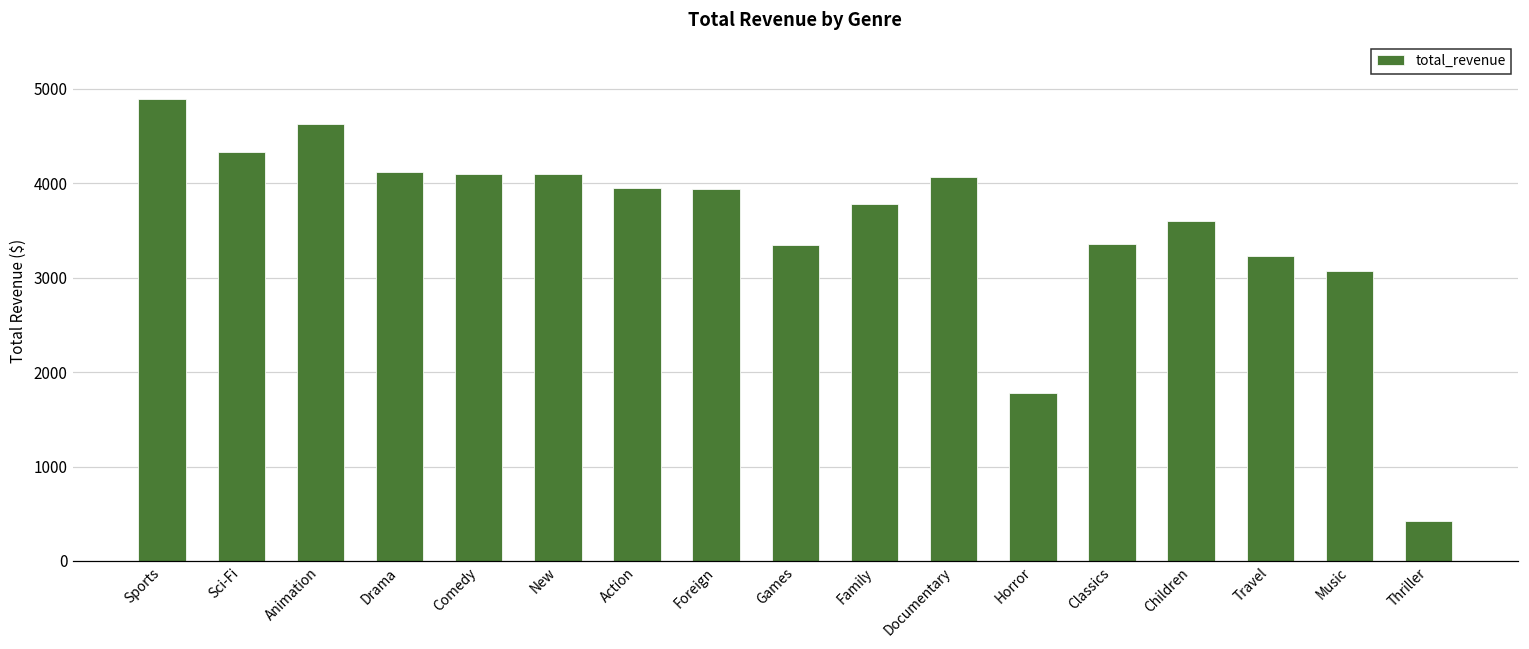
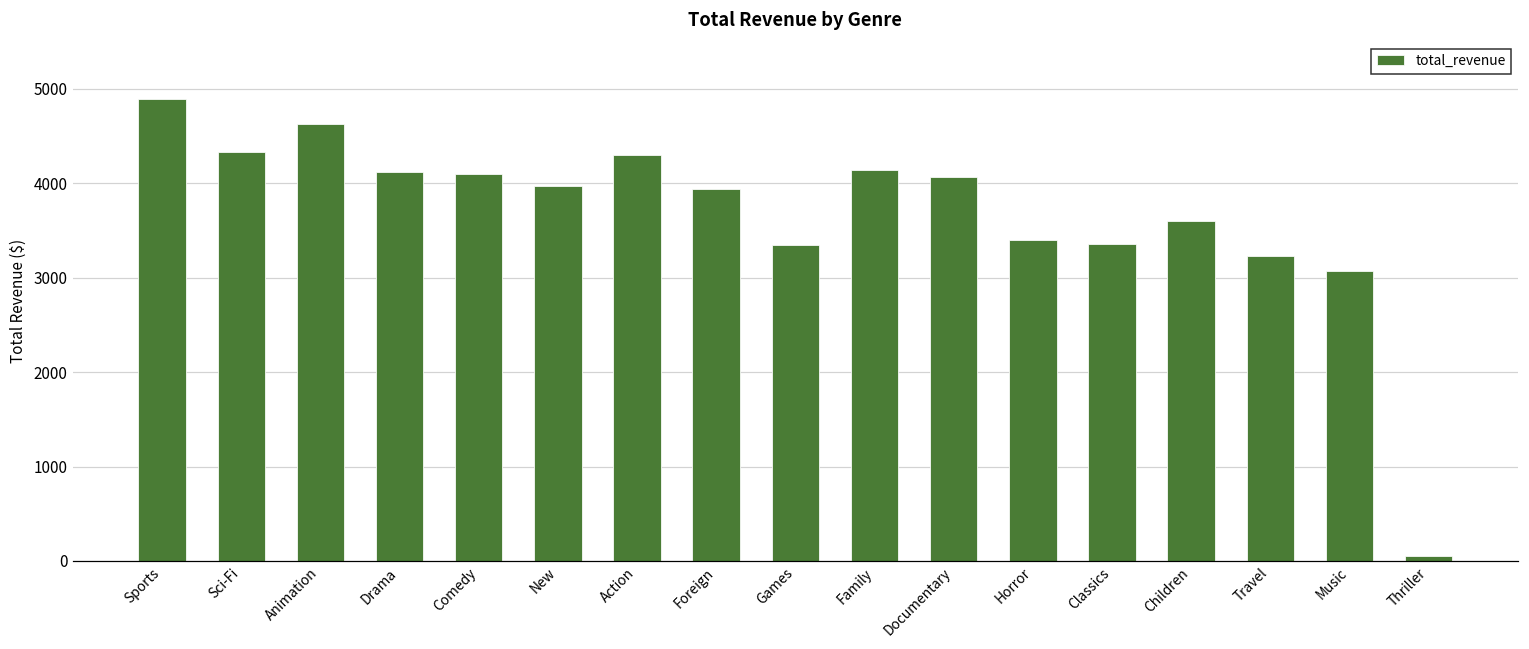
  {
    "Sports": 4900,
    "Sci-Fi": 4300,
    "Animation": 4600,
    "Drama": 4100,
    "Comedy": 4100,
-   "New": 4100,
-   "Action": 4000,
+   "New": 4000,
+   "Action": 4300,
    "Foreign": 3900,
    "Games": 3300,
-   "Family": 3800,
+   "Family": 4100,
    "Documentary": 4100,
-   "Horror": 1800,
+   "Horror": 3400,
    "Classics": 3400,
    "Children": 3600,
    "Travel": 3200,
    "Music": 3100,
-   "Thriller": 400
+   "Thriller": 0
  }
